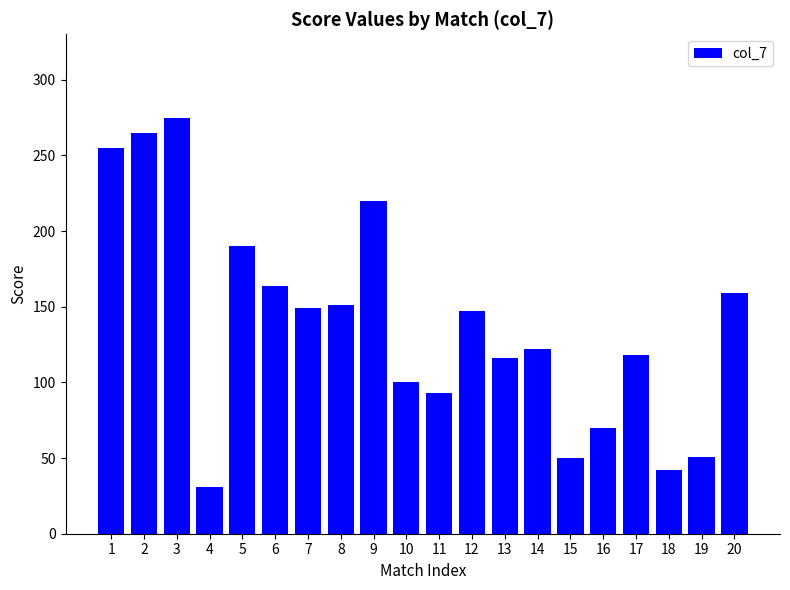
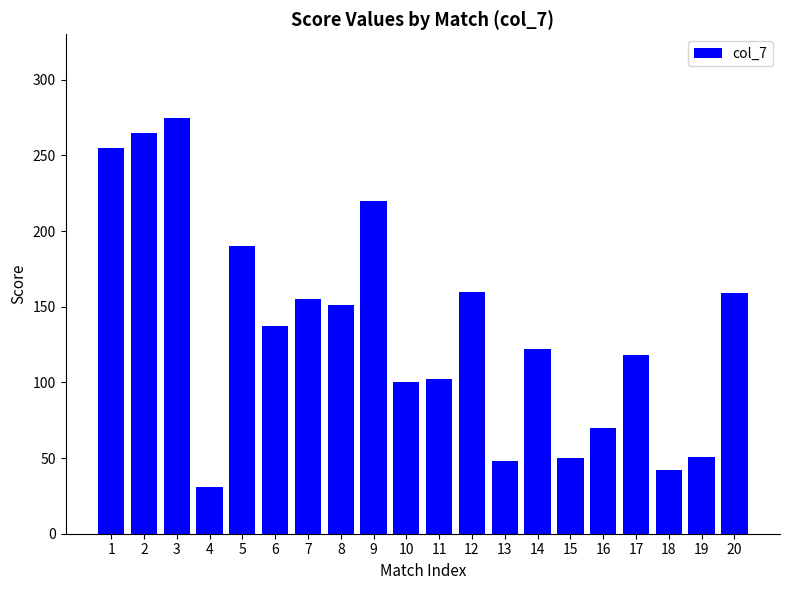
  {
    "1": 255,
    "2": 265,
    "3": 275,
    "4": 31,
    "5": 190,
-   "6": 164,
-   "7": 149,
+   "6": 137,
+   "7": 155,
    "8": 151,
    "9": 220,
    "10": 100,
-   "11": 93,
-   "12": 147,
-   "13": 116,
+   "11": 102,
+   "12": 160,
+   "13": 48,
    "14": 122,
    "15": 50,
    "16": 70,
    "17": 118,
    "18": 42,
    "19": 51,
    "20": 159
  }
